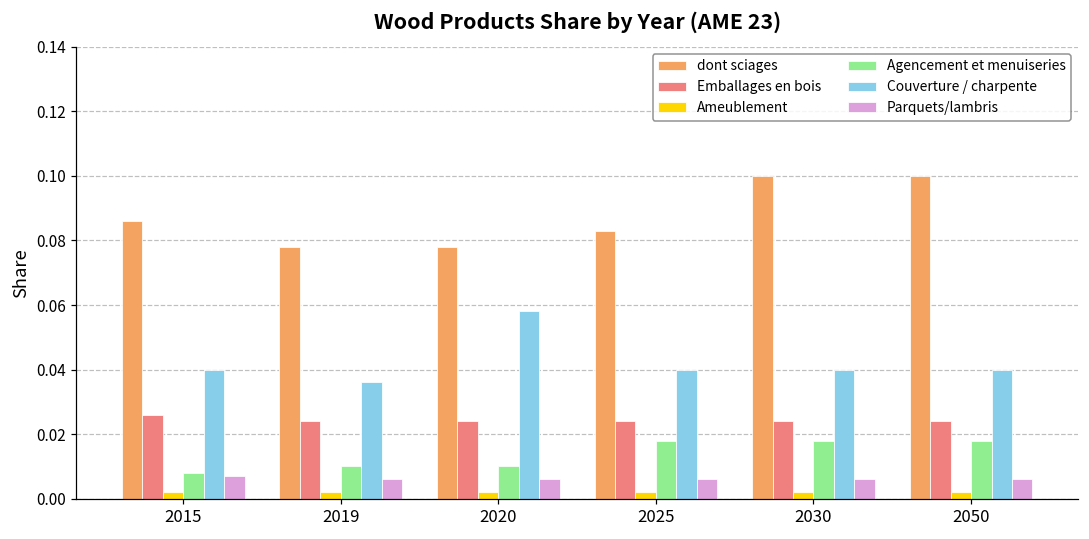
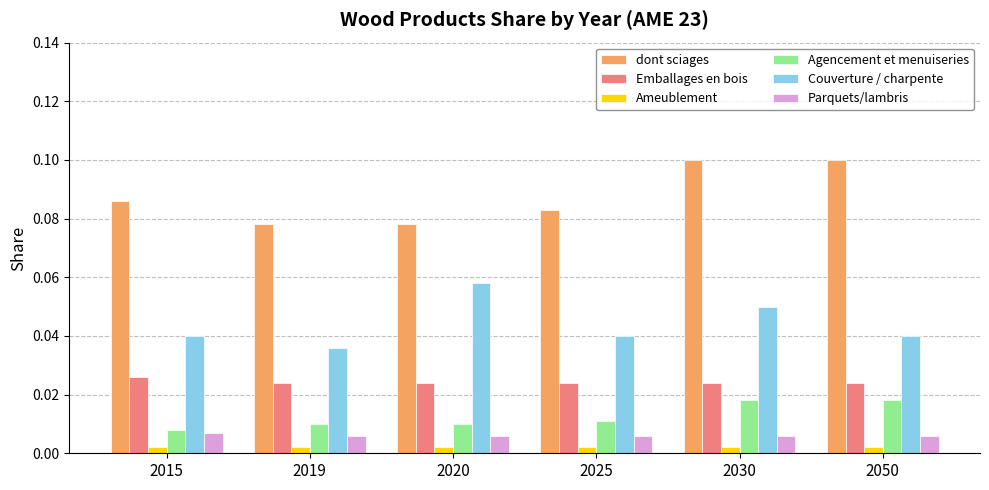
  {
    "Ameublement": {
      "2015": 0.002,
      "2019": 0.002,
      "2020": 0.002,
      "2025": 0.002,
      "2030": 0.002,
      "2050": 0.002
    },
    "Agencement et menuiseries": {
      "2015": 0.008,
      "2019": 0.010,
      "2020": 0.010,
-     "2025": 0.018,
+     "2025": 0.011,
      "2030": 0.018,
      "2050": 0.018
    },
    "Couverture / charpente": {
      "2015": 0.04,
      "2019": 0.036,
      "2020": 0.058,
      "2025": 0.04,
-     "2030": 0.04,
+     "2030": 0.05,
      "2050": 0.04
    },
    "Parquets/lambris": {
      "2015": 0.007,
      "2019": 0.006,
      "2020": 0.006,
      "2025": 0.006,
      "2030": 0.006,
      "2050": 0.006
    }
  }
